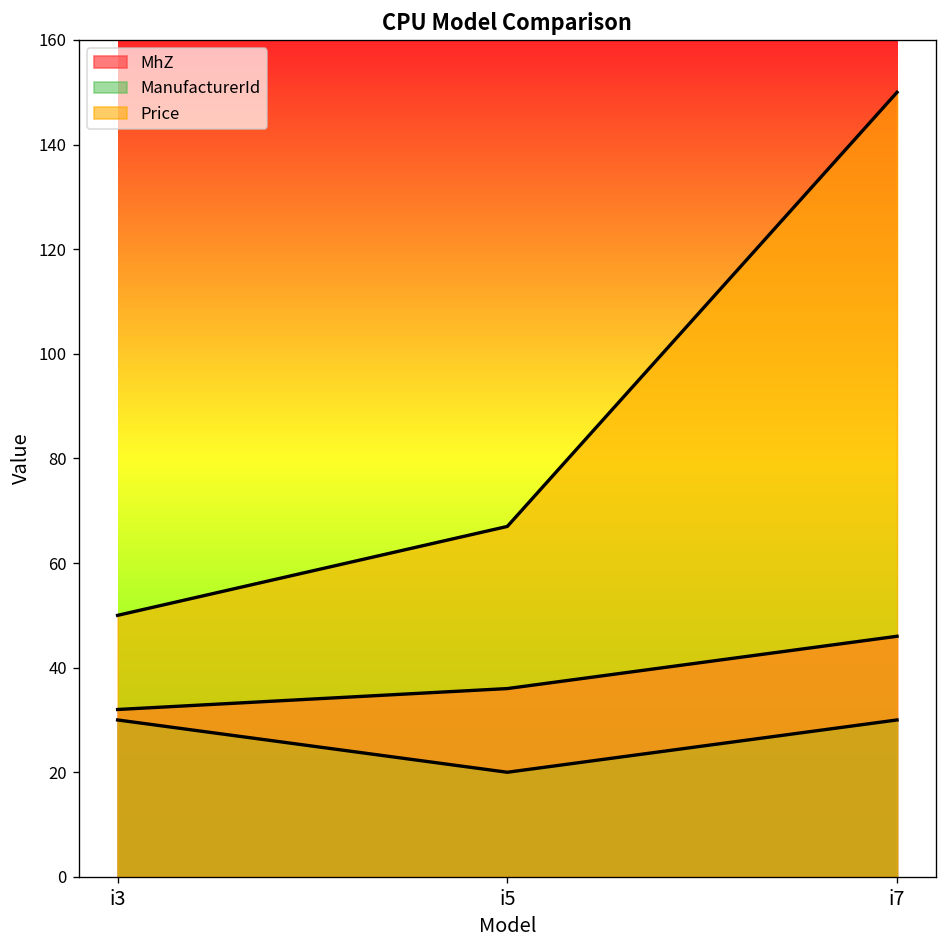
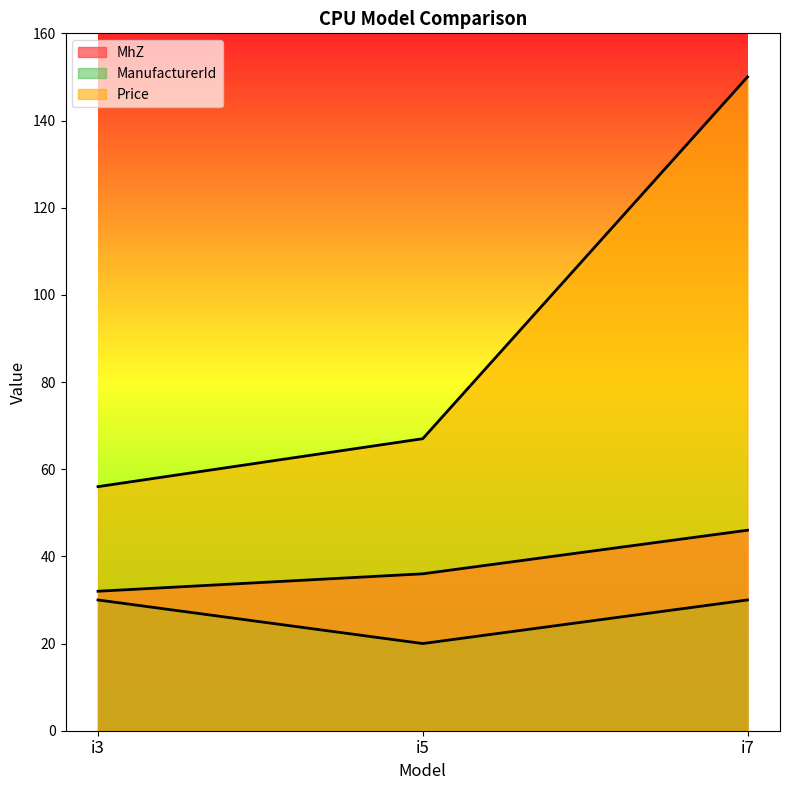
  {
    "MhZ": {
      "i3": 32,
      "i5": 36,
      "i7": 46
    },
    "ManufacturerId": {
      "i3": 30,
      "i5": 20,
      "i7": 30
    },
    "Price": {
-     "i3": 50,
+     "i3": 56,
      "i5": 67,
      "i7": 150
    }
  }
